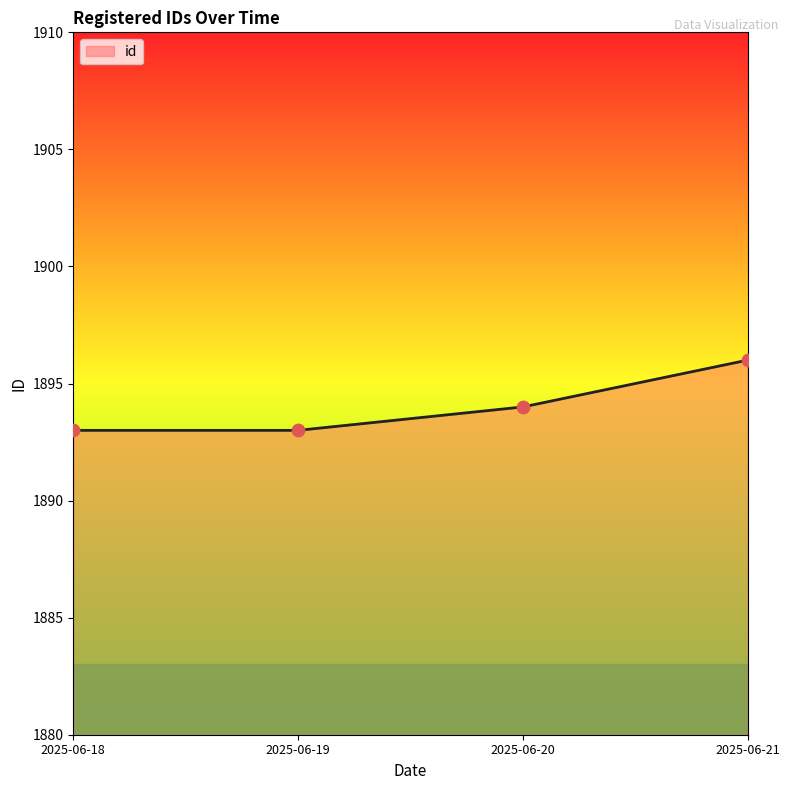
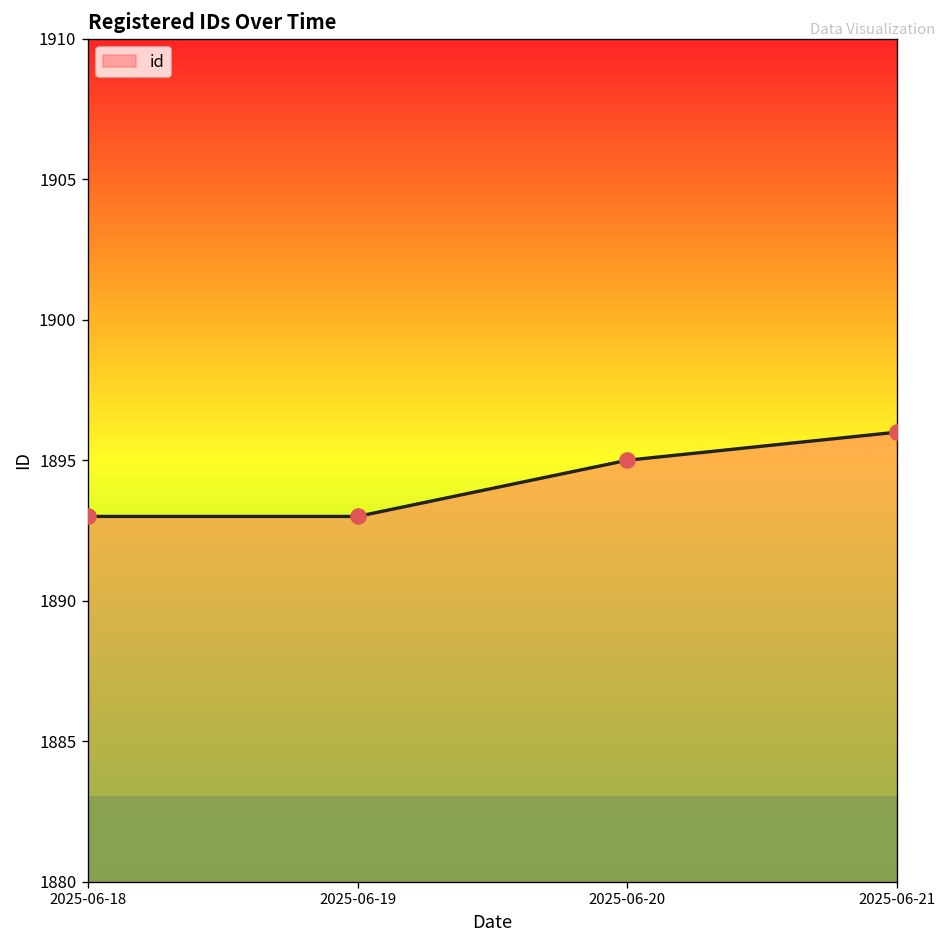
  {
    "2025-06-18": 1893,
    "2025-06-19": 1893,
-   "2025-06-20": 1894,
+   "2025-06-20": 1895,
    "2025-06-21": 1896
  }
